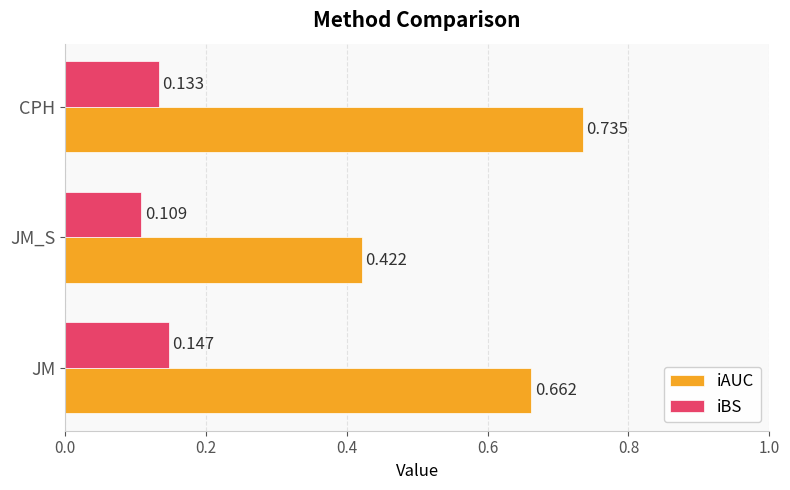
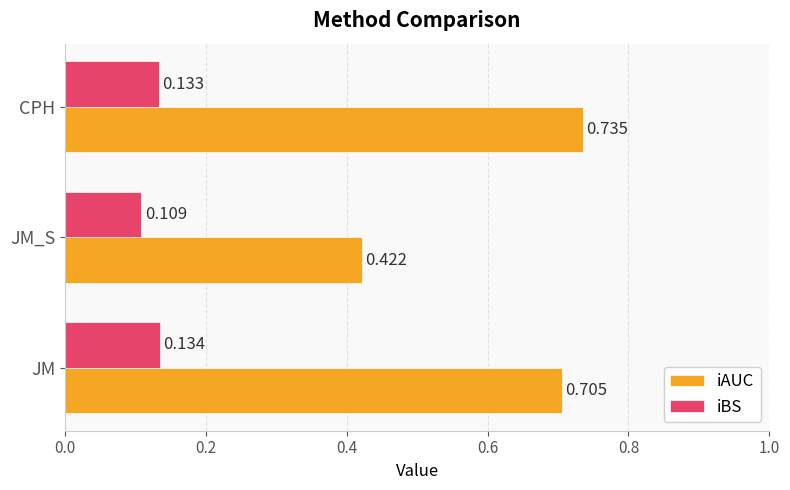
  {
    "iAUC": {
      "CPH": 0.735,
      "JM_S": 0.422,
-     "JM": 0.662
+     "JM": 0.705
    },
    "iBS": {
      "CPH": 0.133,
      "JM_S": 0.109,
-     "JM": 0.147
+     "JM": 0.134
    }
  }
